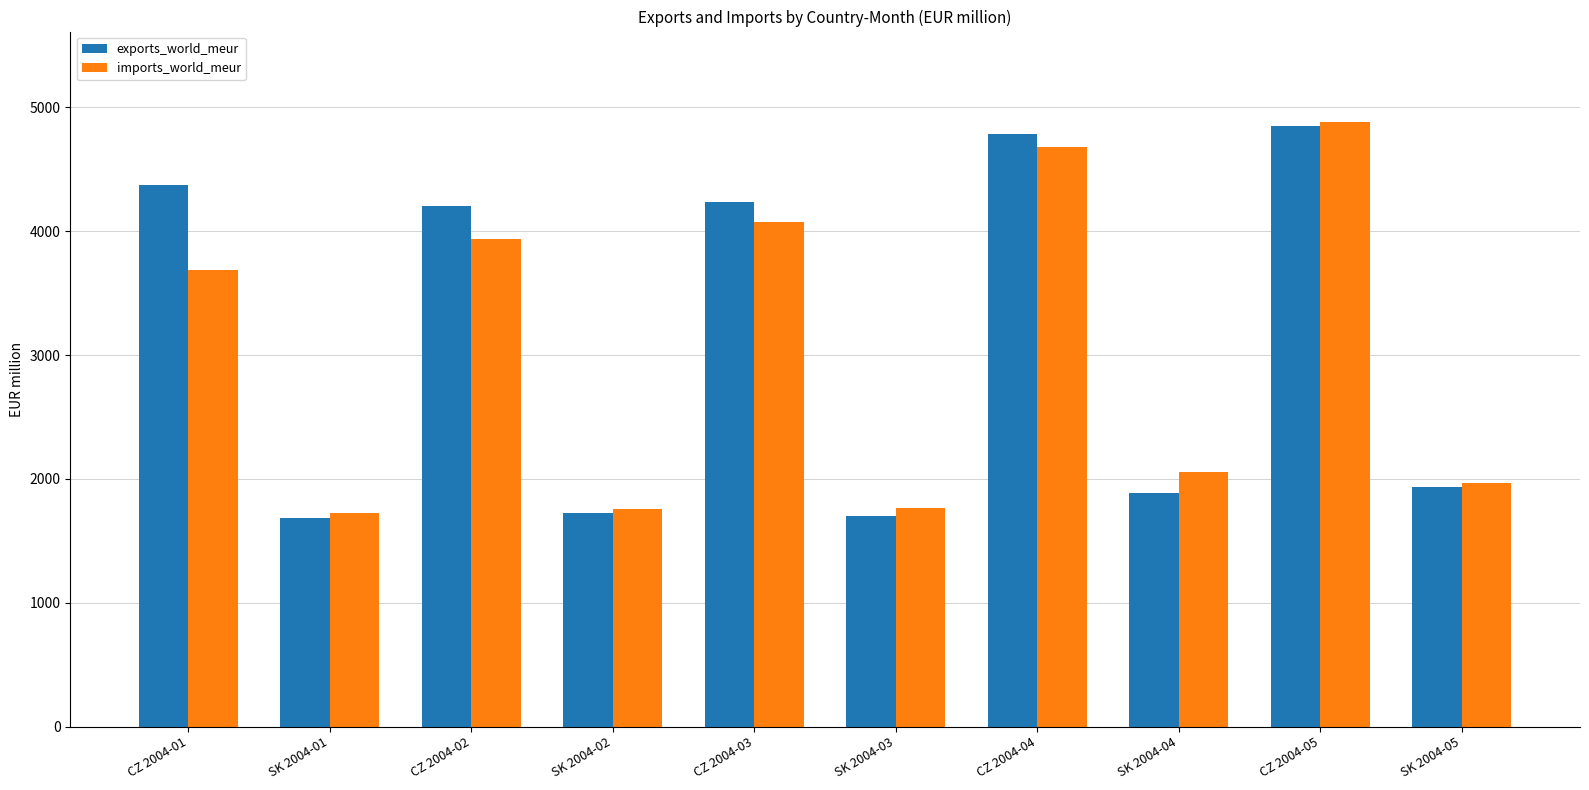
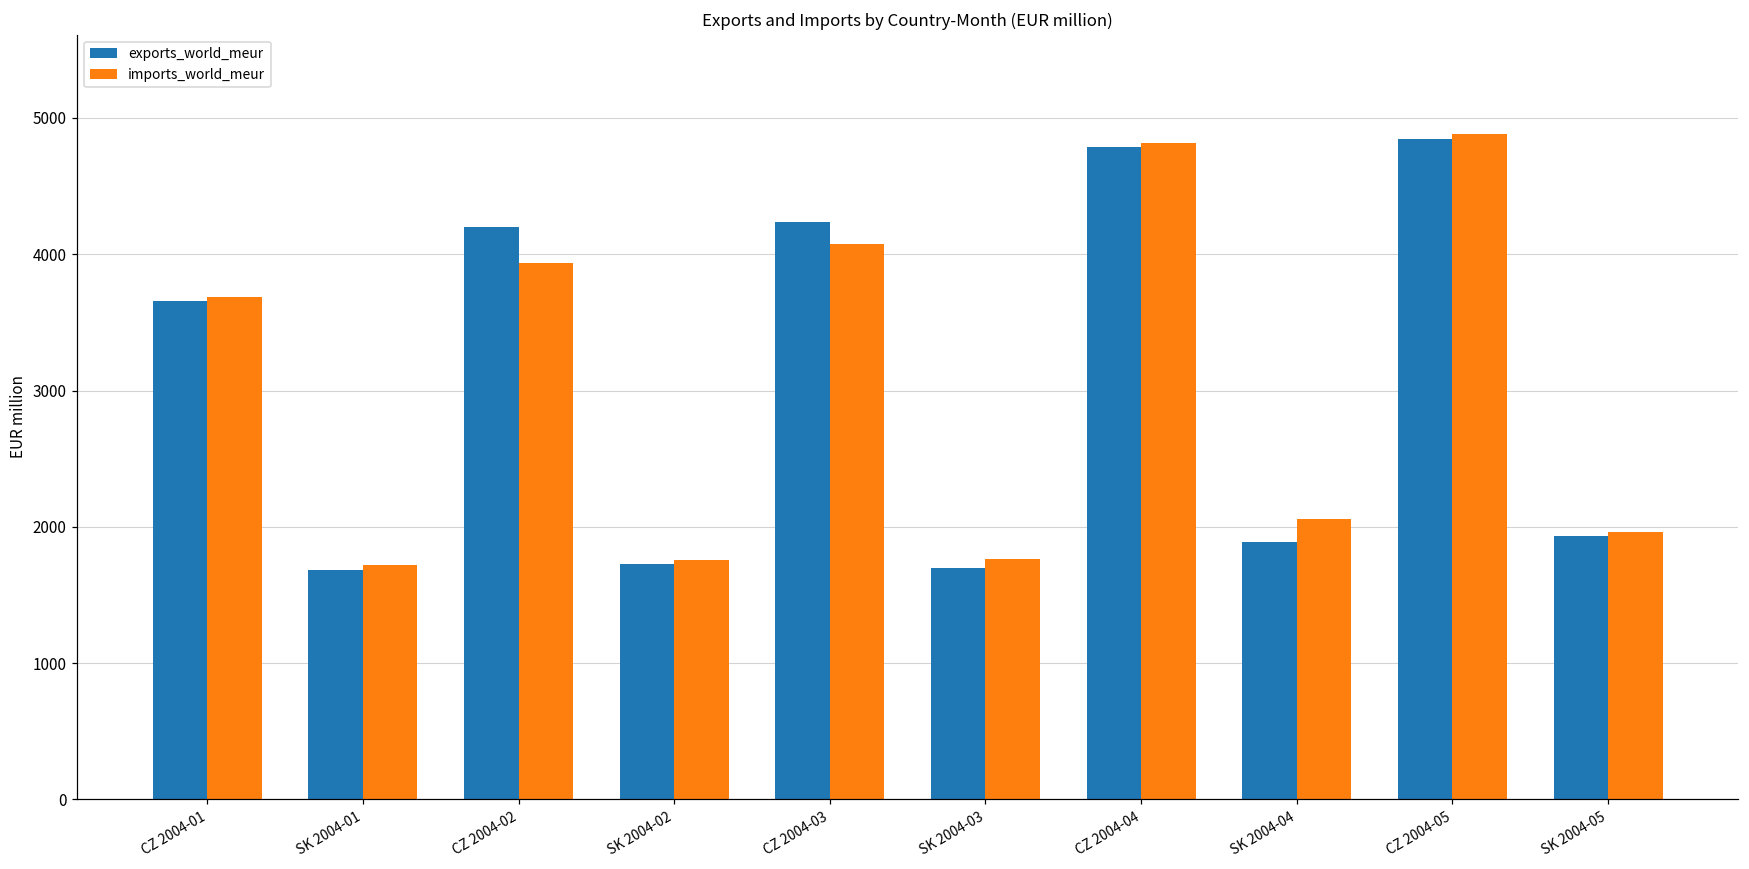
  {
    "exports_world_meur": {
-     "CZ 2004-01": 4370,
+     "CZ 2004-01": 3660,
      "SK 2004-01": 1680,
      "CZ 2004-02": 4200,
      "SK 2004-02": 1730,
      "CZ 2004-03": 4240,
      "SK 2004-03": 1700,
      "CZ 2004-04": 4790,
      "SK 2004-04": 1890,
      "CZ 2004-05": 4850,
      "SK 2004-05": 1930
    },
    "imports_world_meur": {
      "CZ 2004-01": 3690,
      "SK 2004-01": 1720,
      "CZ 2004-02": 3940,
      "SK 2004-02": 1760,
      "CZ 2004-03": 4080,
      "SK 2004-03": 1770,
-     "CZ 2004-04": 4680,
+     "CZ 2004-04": 4810,
      "SK 2004-04": 2060,
      "CZ 2004-05": 4880,
      "SK 2004-05": 1960
    }
  }
